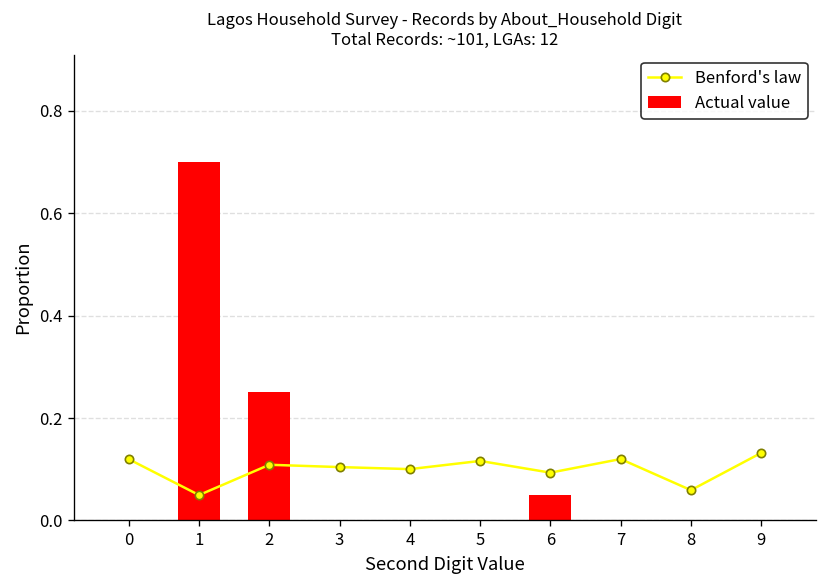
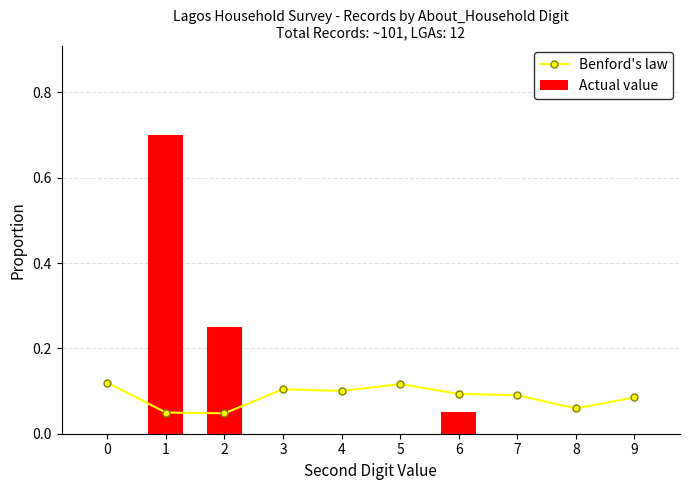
  {
    "Benford's law": {
      "0": 0.12,
      "1": 0.05,
-     "2": 0.11,
+     "2": 0.05,
      "3": 0.10,
      "4": 0.10,
      "5": 0.12,
      "6": 0.09,
-     "7": 0.12,
+     "7": 0.09,
      "8": 0.06,
-     "9": 0.13
+     "9": 0.09
    },
    "Actual value": {
      "0": 0.00,
      "1": 0.70,
      "2": 0.25,
      "3": 0.00,
      "4": 0.00,
      "5": 0.00,
      "6": 0.05,
      "7": 0.00,
      "8": 0.00,
      "9": 0.00
    }
  }
